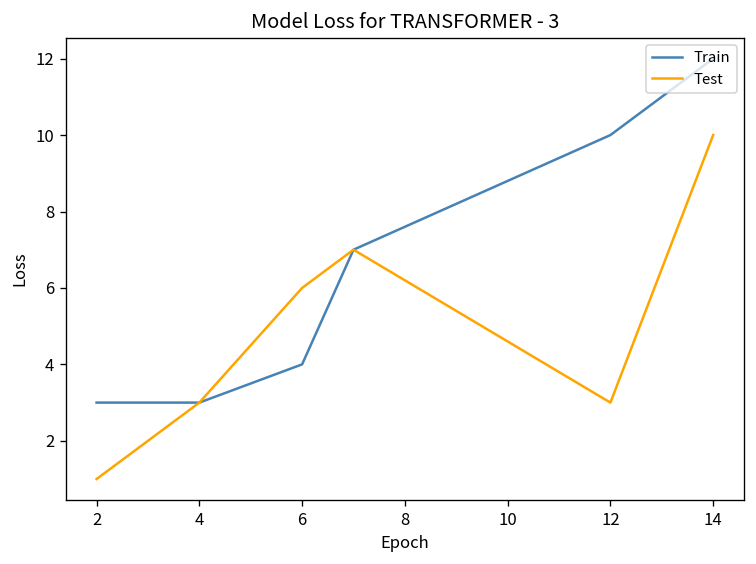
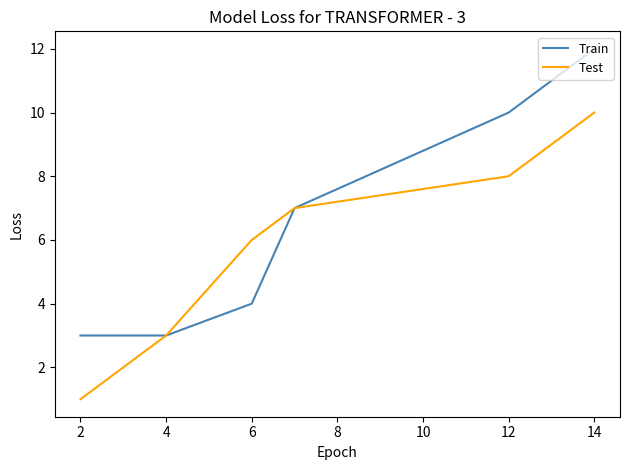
  {
    "Train": {
      "2": 3,
      "6": 4,
      "12": 10
    },
    "Test": {
      "2": 1,
      "6": 6,
-     "12": 3,
+     "12": 8,
      "14": 10
    }
  }
